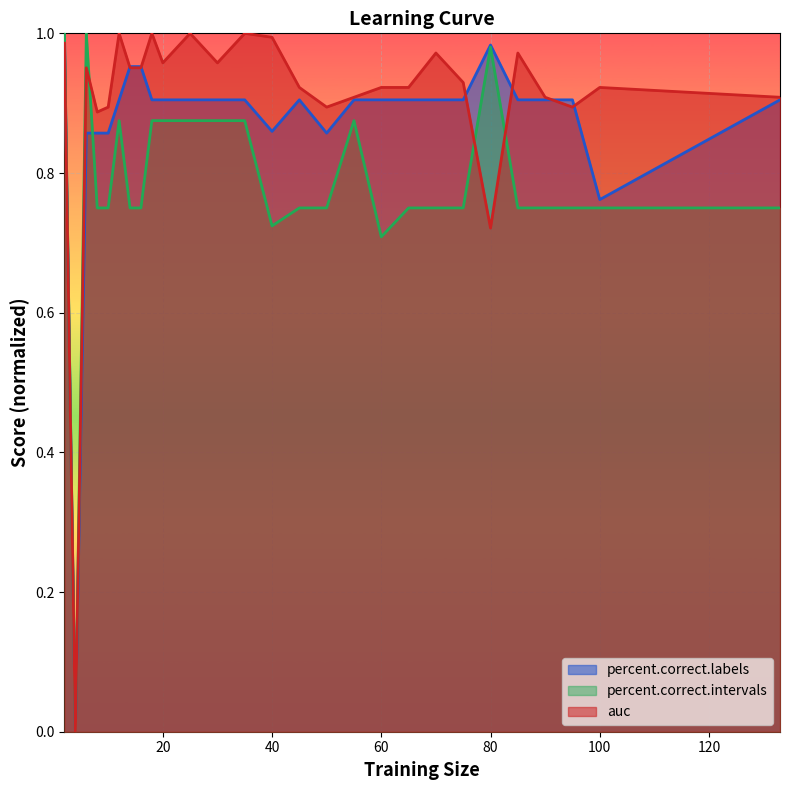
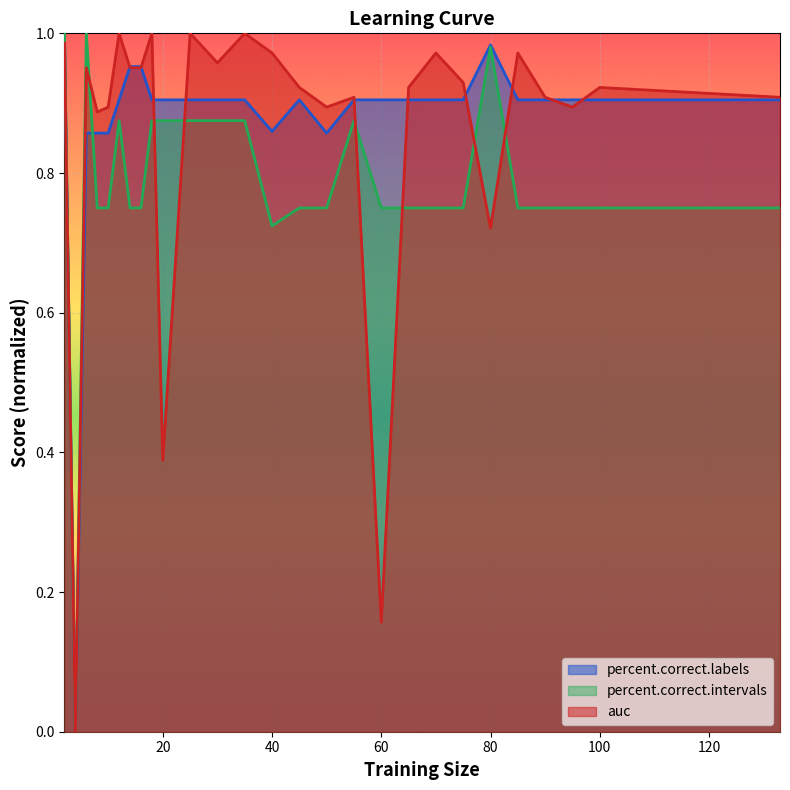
  {
    "percent.correct.labels": {
      "20": 0.90,
      "40": 0.86,
      "60": 0.90,
-     "100": 0.76
+     "100": 0.90
    },
    "percent.correct.intervals": {
      "20": 0.88,
      "40": 0.72,
-     "60": 0.71,
+     "60": 0.75,
      "100": 0.75
    },
    "auc": {
-     "20": 0.96,
-     "40": 0.99,
-     "60": 0.92,
+     "20": 0.39,
+     "40": 0.97,
+     "60": 0.16,
      "80": 0.72,
      "100": 0.92
    }
  }
